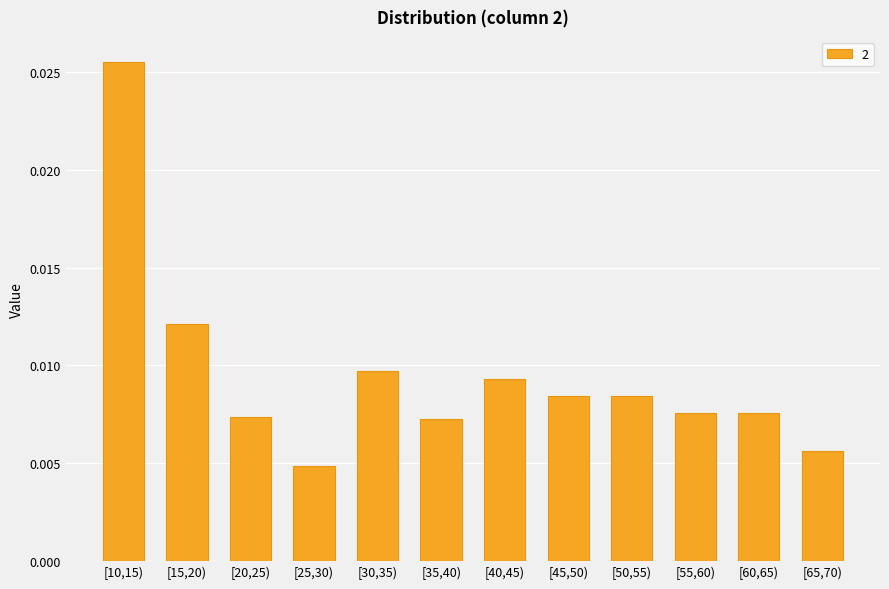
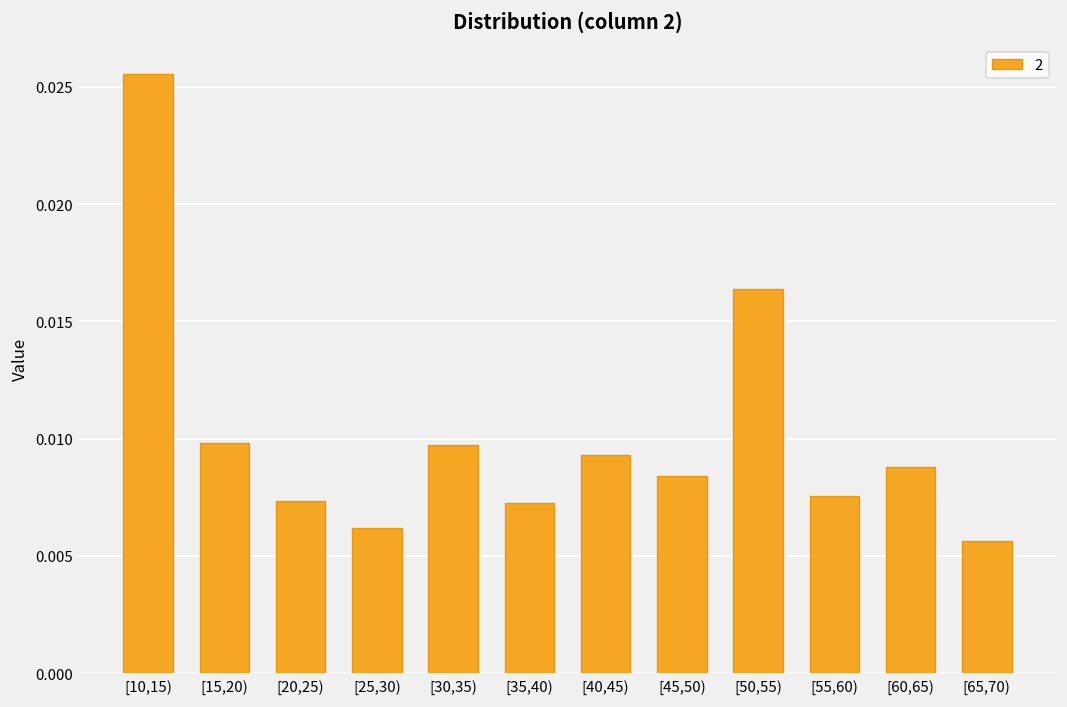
  {
    "[10,15)": 0.0255,
-   "[15,20)": 0.0121,
+   "[15,20)": 0.0098,
    "[20,25)": 0.0074,
-   "[25,30)": 0.0048,
+   "[25,30)": 0.0062,
    "[30,35)": 0.0097,
    "[35,40)": 0.0072,
    "[40,45)": 0.0093,
    "[45,50)": 0.0084,
-   "[50,55)": 0.0084,
+   "[50,55)": 0.0164,
    "[55,60)": 0.0075,
-   "[60,65)": 0.0076,
+   "[60,65)": 0.0088,
    "[65,70)": 0.0056
  }
